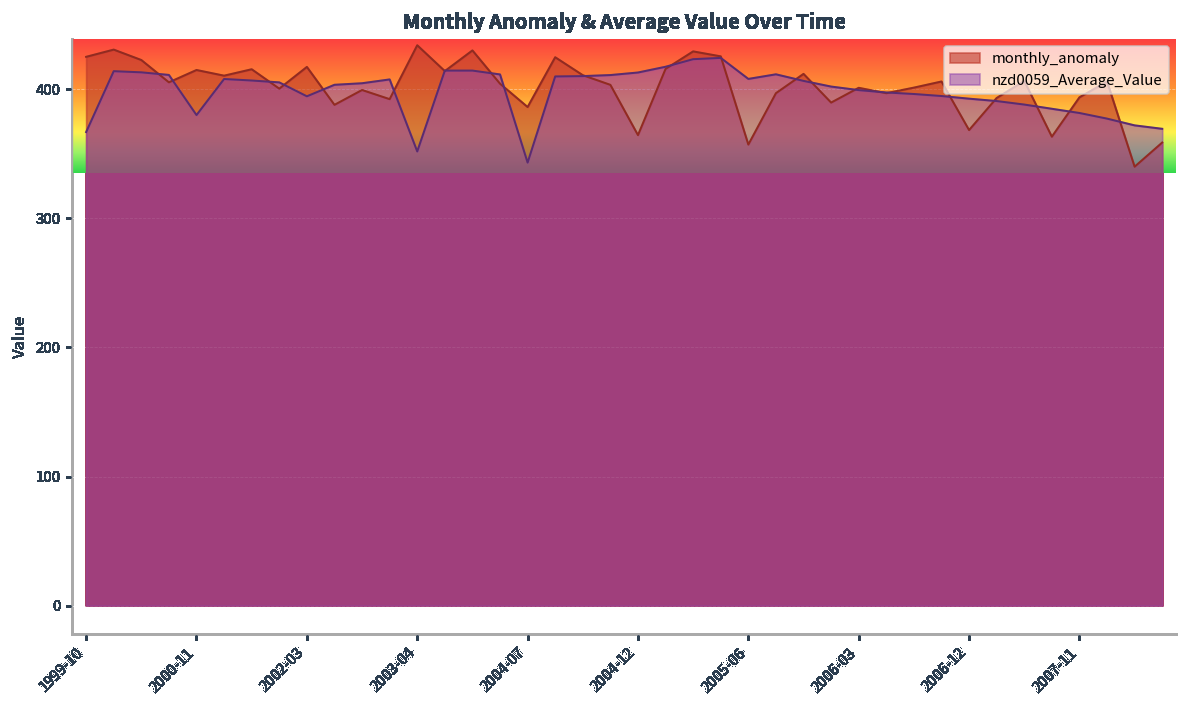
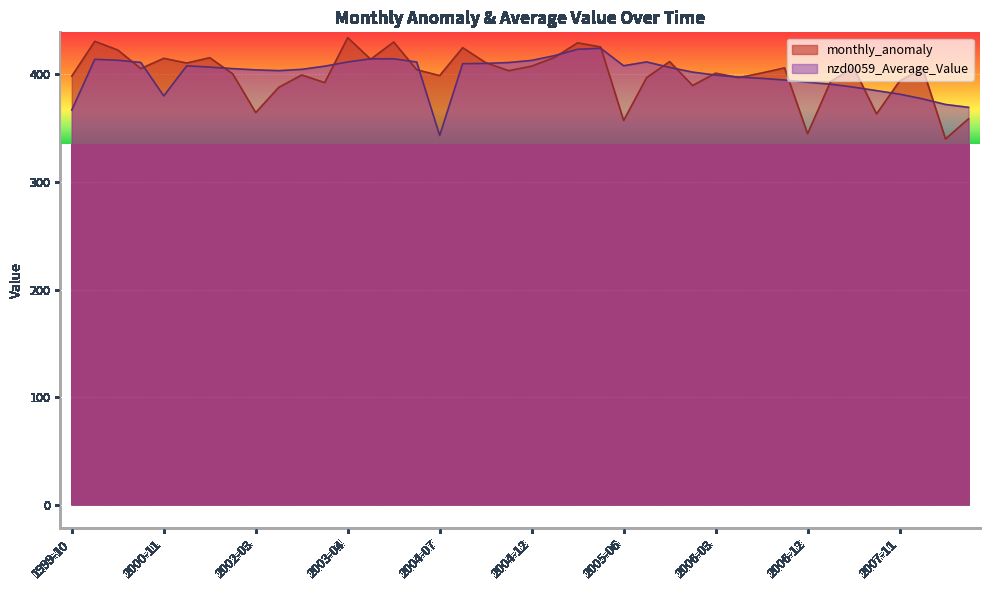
  {
    "monthly_anomaly": {
-     "1999-10": 425,
+     "1999-10": 398,
      "2000-11": 415,
-     "2002-03": 417,
+     "2002-03": 365,
      "2003-04": 434,
-     "2004-07": 386,
-     "2004-12": 364,
+     "2004-07": 399,
+     "2004-12": 408,
      "2005-06": 357,
-     "2006-12": 368,
+     "2006-12": 345,
      "2007-11": 394
    },
    "nzd0059_Average_Value": {
      "1999-10": 367,
      "2000-11": 380,
-     "2002-03": 395,
-     "2003-04": 352,
+     "2002-03": 404,
+     "2003-04": 412,
      "2004-07": 343,
      "2004-12": 413,
      "2005-06": 408,
      "2006-12": 393,
      "2007-11": 382
    }
  }
